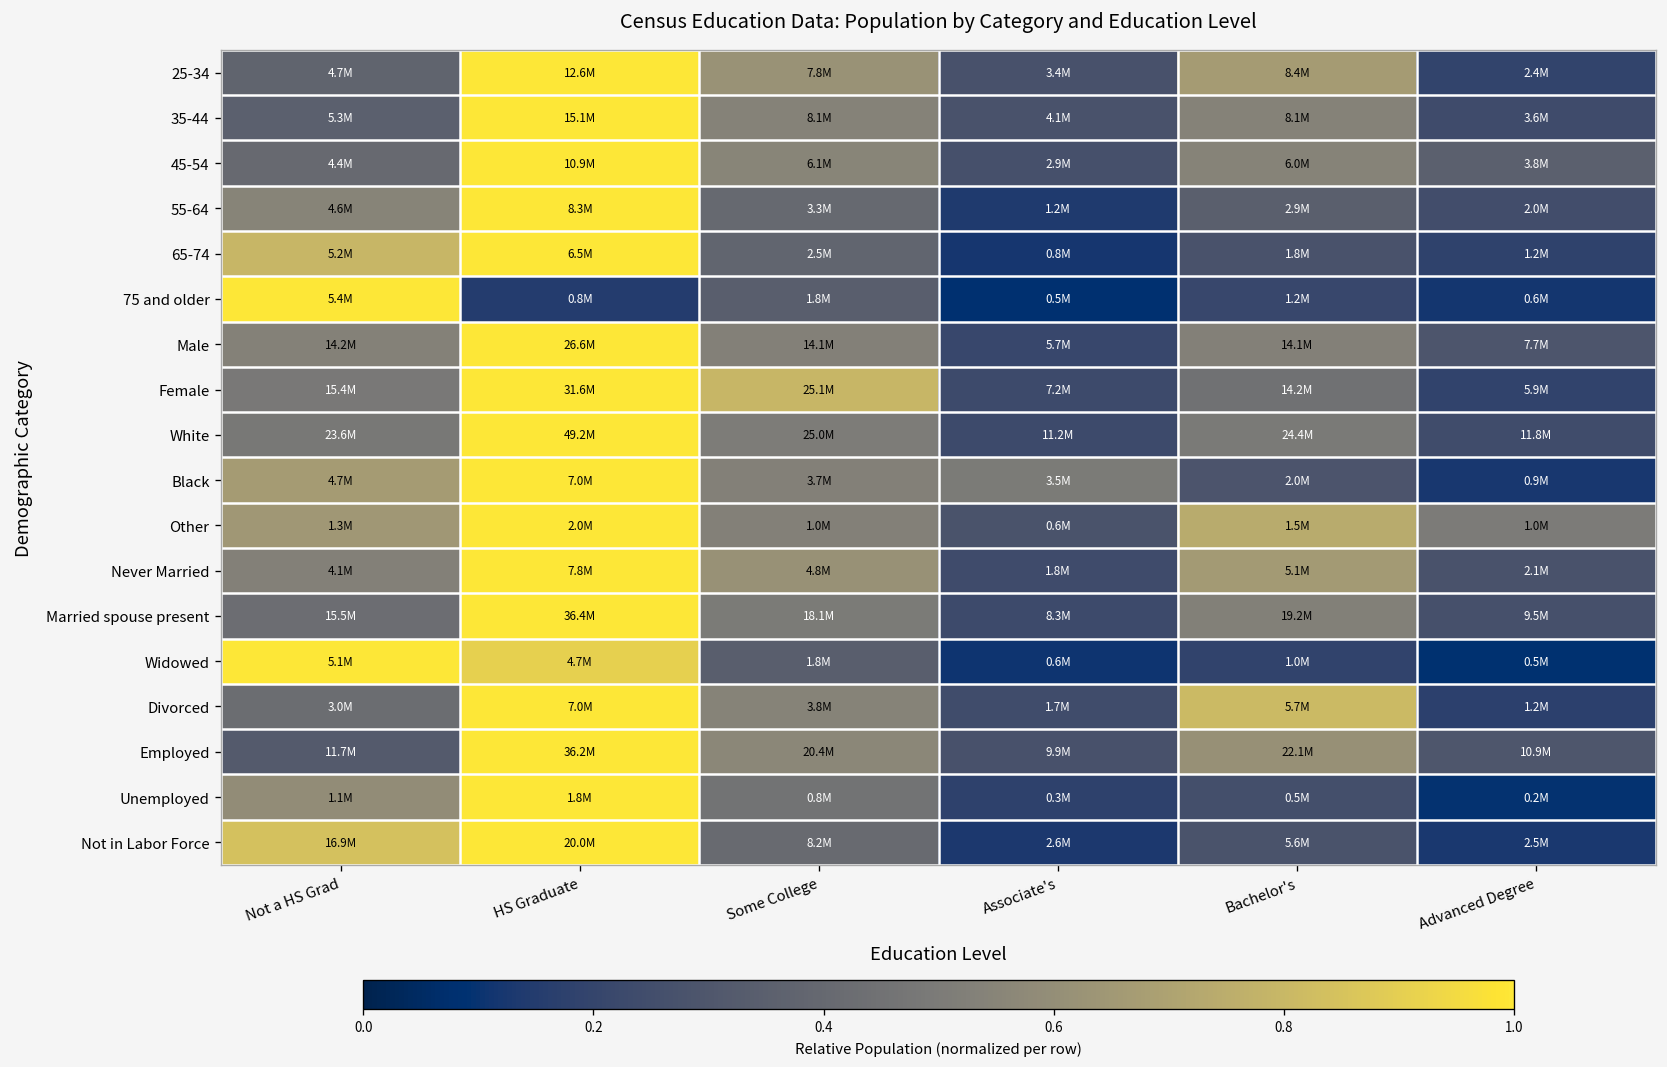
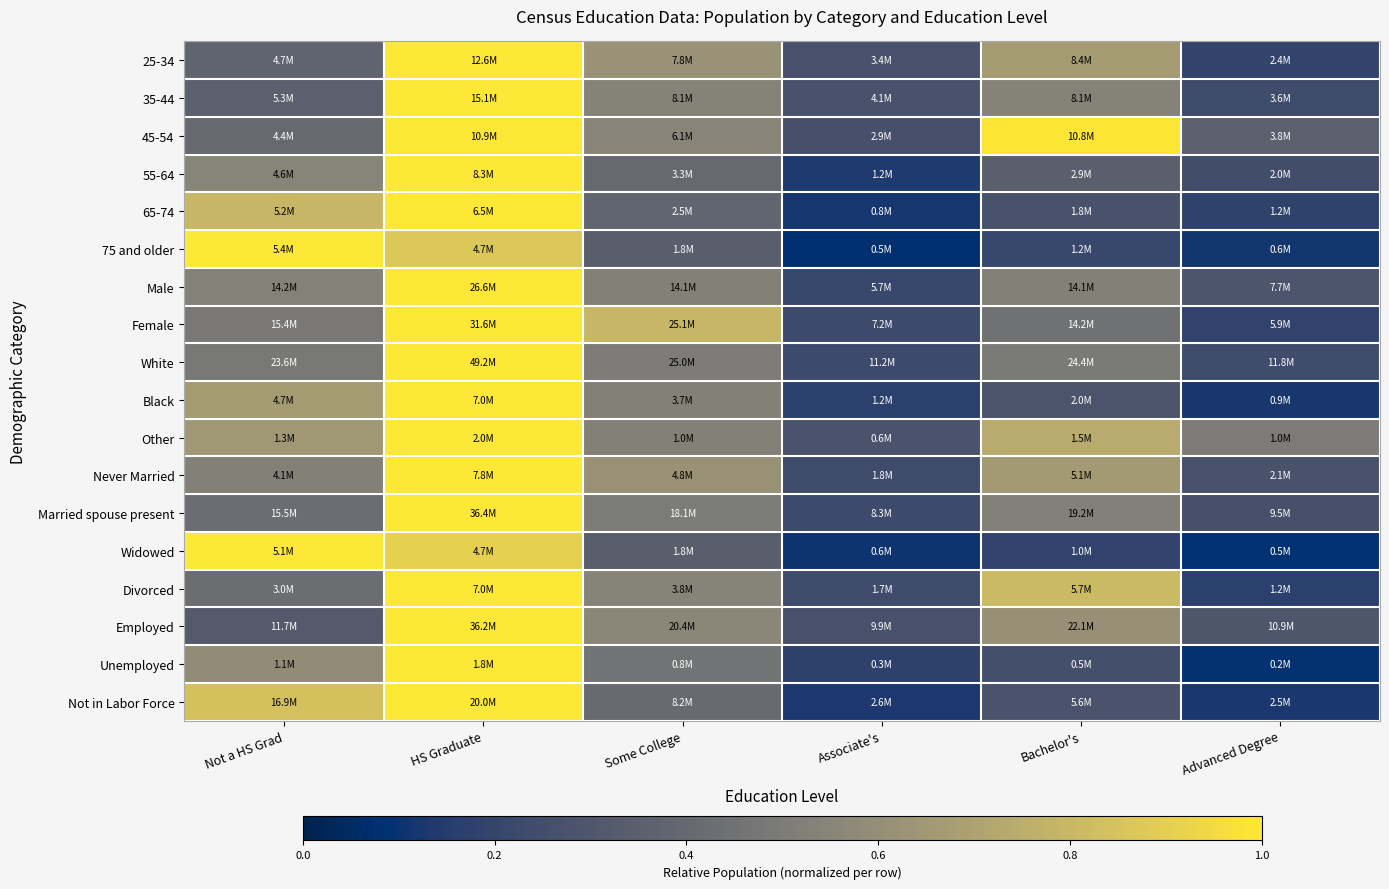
  {
    "25-34": {
      "Not a HS Grad": "4.7M",
      "HS Graduate": "12.6M",
      "Some College": "7.8M",
      "Associate's": "3.4M",
      "Bachelor's": "8.4M",
      "Advanced Degree": "2.4M"
    },
    "35-44": {
      "Not a HS Grad": "5.3M",
      "HS Graduate": "15.1M",
      "Some College": "8.1M",
      "Associate's": "4.1M",
      "Bachelor's": "8.1M",
      "Advanced Degree": "3.6M"
    },
    "45-54": {
      "Not a HS Grad": "4.4M",
      "HS Graduate": "10.9M",
      "Some College": "6.1M",
      "Associate's": "2.9M",
-     "Bachelor's": "6.0M",
+     "Bachelor's": "10.8M",
      "Advanced Degree": "3.8M"
    },
    "55-64": {
      "Not a HS Grad": "4.6M",
      "HS Graduate": "8.3M",
      "Some College": "3.3M",
      "Associate's": "1.2M",
      "Bachelor's": "2.9M",
      "Advanced Degree": "2.0M"
    },
    "65-74": {
      "Not a HS Grad": "5.2M",
      "HS Graduate": "6.5M",
      "Some College": "2.5M",
      "Associate's": "0.8M",
      "Bachelor's": "1.8M",
      "Advanced Degree": "1.2M"
    },
    "75 and older": {
      "Not a HS Grad": "5.4M",
-     "HS Graduate": "0.8M",
+     "HS Graduate": "4.7M",
      "Some College": "1.8M",
      "Associate's": "0.5M",
      "Bachelor's": "1.2M",
      "Advanced Degree": "0.6M"
    },
    "Male": {
      "Not a HS Grad": "14.2M",
      "HS Graduate": "26.6M",
      "Some College": "14.1M",
      "Associate's": "5.7M",
      "Bachelor's": "14.1M",
      "Advanced Degree": "7.7M"
    },
    "Female": {
      "Not a HS Grad": "15.4M",
      "HS Graduate": "31.6M",
      "Some College": "25.1M",
      "Associate's": "7.2M",
      "Bachelor's": "14.2M",
      "Advanced Degree": "5.9M"
    },
    "White": {
      "Not a HS Grad": "23.6M",
      "HS Graduate": "49.2M",
      "Some College": "25.0M",
      "Associate's": "11.2M",
      "Bachelor's": "24.4M",
      "Advanced Degree": "11.8M"
    },
    "Black": {
      "Not a HS Grad": "4.7M",
      "HS Graduate": "7.0M",
      "Some College": "3.7M",
-     "Associate's": "3.5M",
+     "Associate's": "1.2M",
      "Bachelor's": "2.0M",
      "Advanced Degree": "0.9M"
    },
    "Other": {
      "Not a HS Grad": "1.3M",
      "HS Graduate": "2.0M",
      "Some College": "1.0M",
      "Associate's": "0.6M",
      "Bachelor's": "1.5M",
      "Advanced Degree": "1.0M"
    },
    "Never Married": {
      "Not a HS Grad": "4.1M",
      "HS Graduate": "7.8M",
      "Some College": "4.8M",
      "Associate's": "1.8M",
      "Bachelor's": "5.1M",
      "Advanced Degree": "2.1M"
    },
    "Married spouse present": {
      "Not a HS Grad": "15.5M",
      "HS Graduate": "36.4M",
      "Some College": "18.1M",
      "Associate's": "8.3M",
      "Bachelor's": "19.2M",
      "Advanced Degree": "9.5M"
    },
    "Widowed": {
      "Not a HS Grad": "5.1M",
      "HS Graduate": "4.7M",
      "Some College": "1.8M",
      "Associate's": "0.6M",
      "Bachelor's": "1.0M",
      "Advanced Degree": "0.5M"
    },
    "Divorced": {
      "Not a HS Grad": "3.0M",
      "HS Graduate": "7.0M",
      "Some College": "3.8M",
      "Associate's": "1.7M",
      "Bachelor's": "5.7M",
      "Advanced Degree": "1.2M"
    },
    "Employed": {
      "Not a HS Grad": "11.7M",
      "HS Graduate": "36.2M",
      "Some College": "20.4M",
      "Associate's": "9.9M",
      "Bachelor's": "22.1M",
      "Advanced Degree": "10.9M"
    },
    "Unemployed": {
      "Not a HS Grad": "1.1M",
      "HS Graduate": "1.8M",
      "Some College": "0.8M",
      "Associate's": "0.3M",
      "Bachelor's": "0.5M",
      "Advanced Degree": "0.2M"
    },
    "Not in Labor Force": {
      "Not a HS Grad": "16.9M",
      "HS Graduate": "20.0M",
      "Some College": "8.2M",
      "Associate's": "2.6M",
      "Bachelor's": "5.6M",
      "Advanced Degree": "2.5M"
    }
  }
